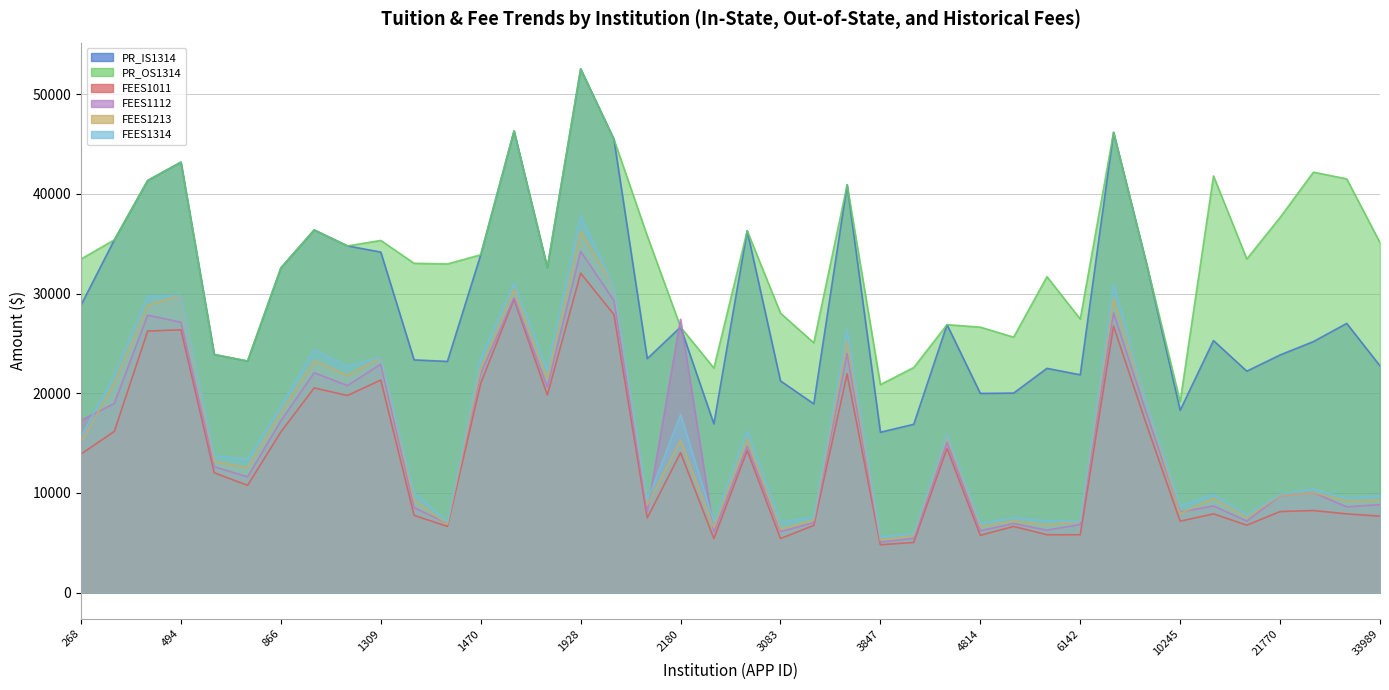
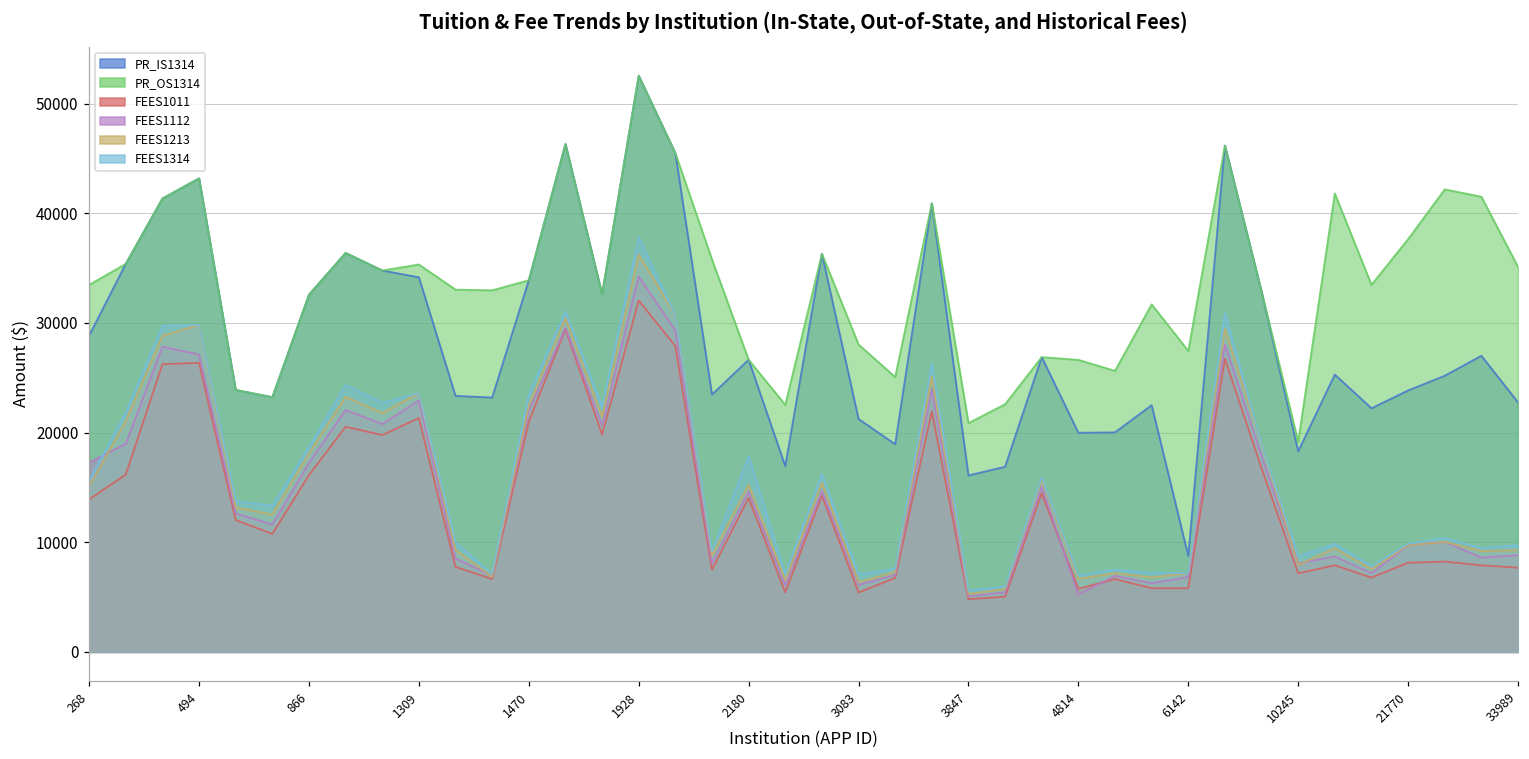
  {
    "PR_IS1314": {
      "268": 29000,
      "1309": 34000,
      "4814": 20000,
-     "6142": 22000,
+     "6142": 9000,
      "10245": 18000
    },
    "PR_OS1314": {
      "268": 33000,
      "1309": 35000,
      "4814": 27000,
      "6142": 27000,
      "10245": 19000
    },
    "FEES1112": {
      "268": 17000,
      "1309": 23000,
-     "2180": 27000,
-     "4814": 6000,
+     "2180": 15000,
+     "4814": 5000,
      "6142": 7000
    },
    "FEES1314": {
      "268": 16000,
      "2180": 18000,
      "4814": 7000,
      "10245": 9000
    }
  }
